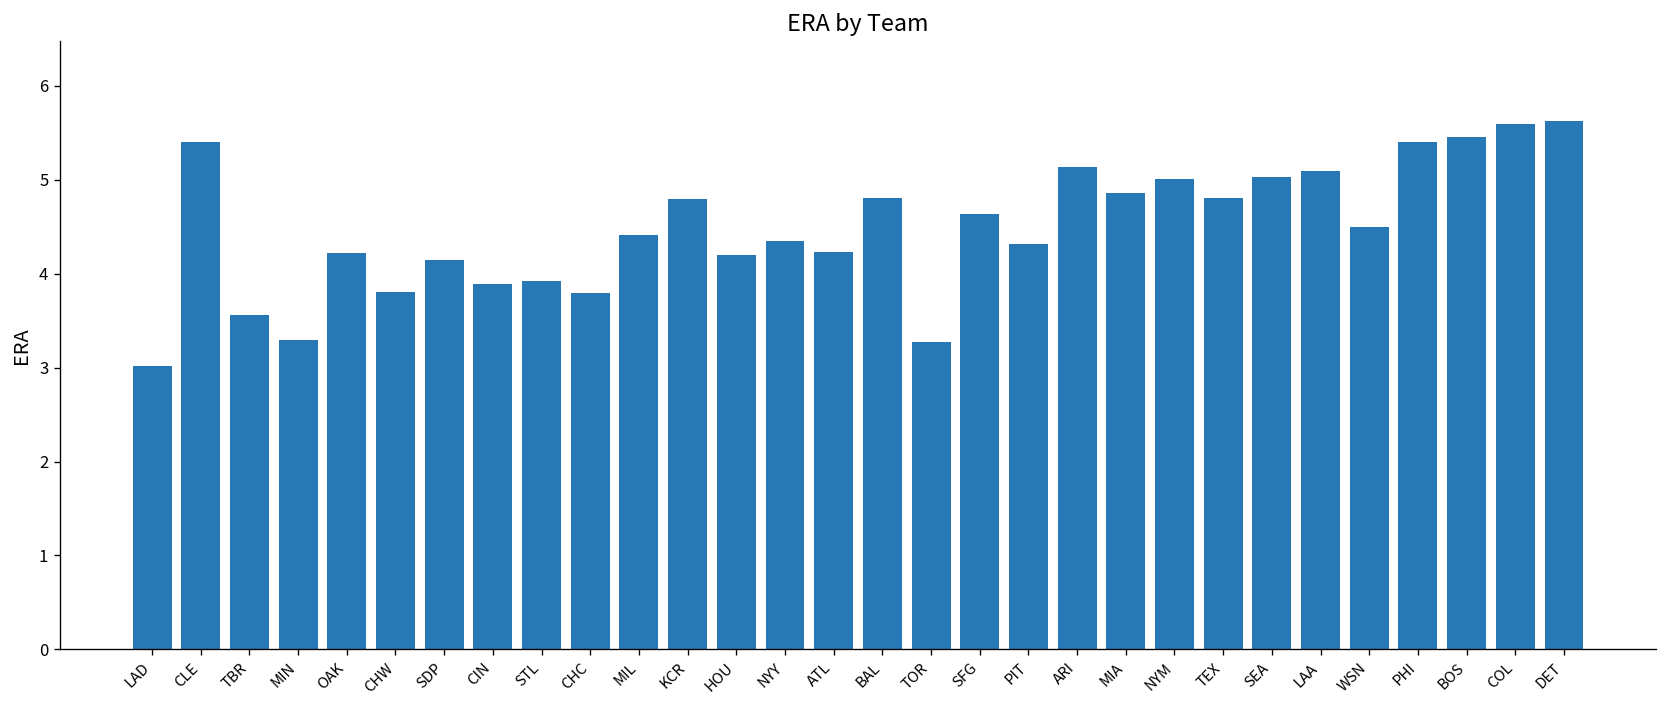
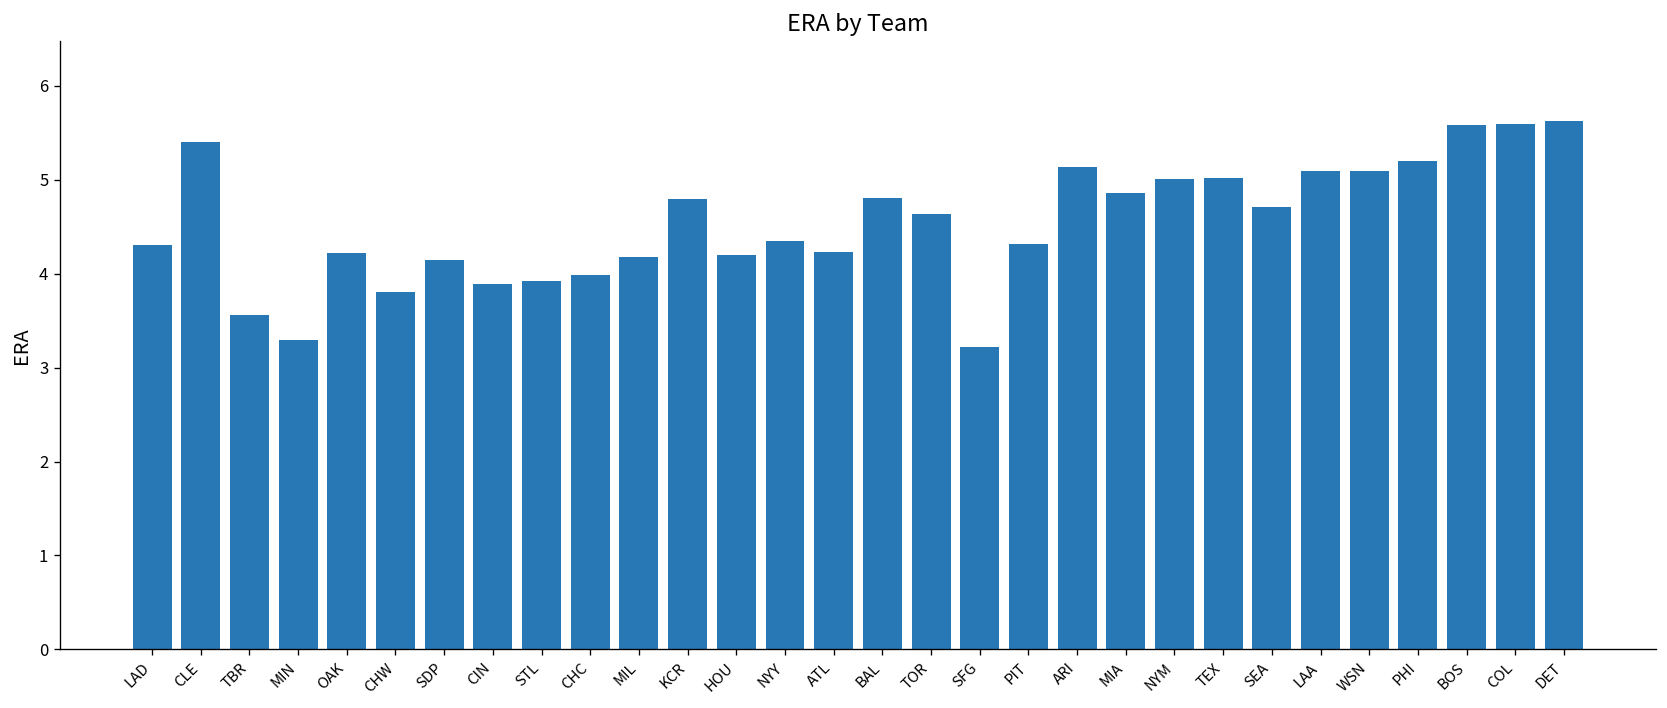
  {
-   "LAD": 3.0,
+   "LAD": 4.3,
    "CLE": 5.4,
    "TBR": 3.6,
    "MIN": 3.3,
    "OAK": 4.2,
    "CHW": 3.8,
    "SDP": 4.2,
    "CIN": 3.9,
    "STL": 3.9,
-   "CHC": 3.8,
-   "MIL": 4.4,
+   "CHC": 4.0,
+   "MIL": 4.2,
    "KCR": 4.8,
    "HOU": 4.2,
    "NYY": 4.4,
    "ATL": 4.2,
    "BAL": 4.8,
-   "TOR": 3.3,
-   "SFG": 4.6,
+   "TOR": 4.6,
+   "SFG": 3.2,
    "PIT": 4.3,
    "ARI": 5.1,
    "MIA": 4.9,
    "NYM": 5.0,
-   "TEX": 4.8,
-   "SEA": 5.0,
+   "TEX": 5.0,
+   "SEA": 4.7,
    "LAA": 5.1,
-   "WSN": 4.5,
-   "PHI": 5.4,
-   "BOS": 5.5,
+   "WSN": 5.1,
+   "PHI": 5.2,
+   "BOS": 5.6,
    "COL": 5.6,
    "DET": 5.6
  }
